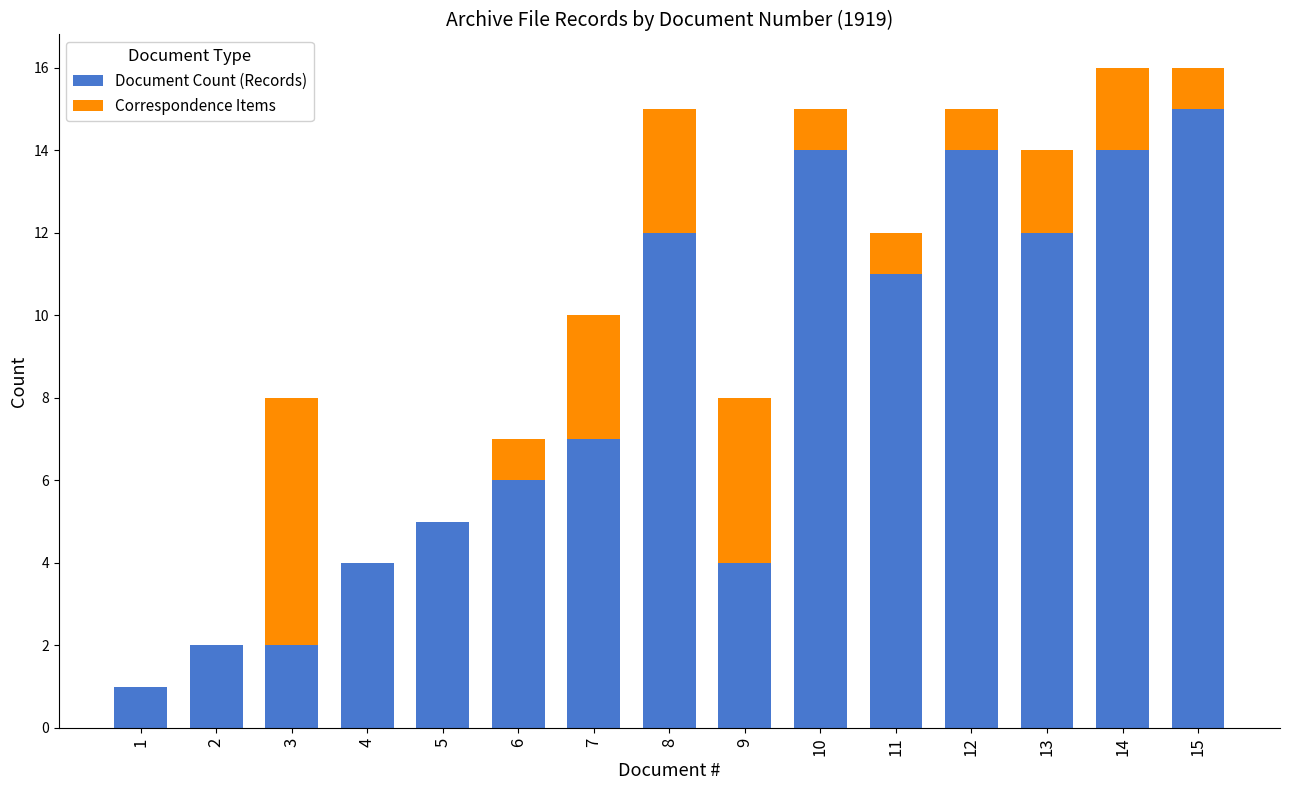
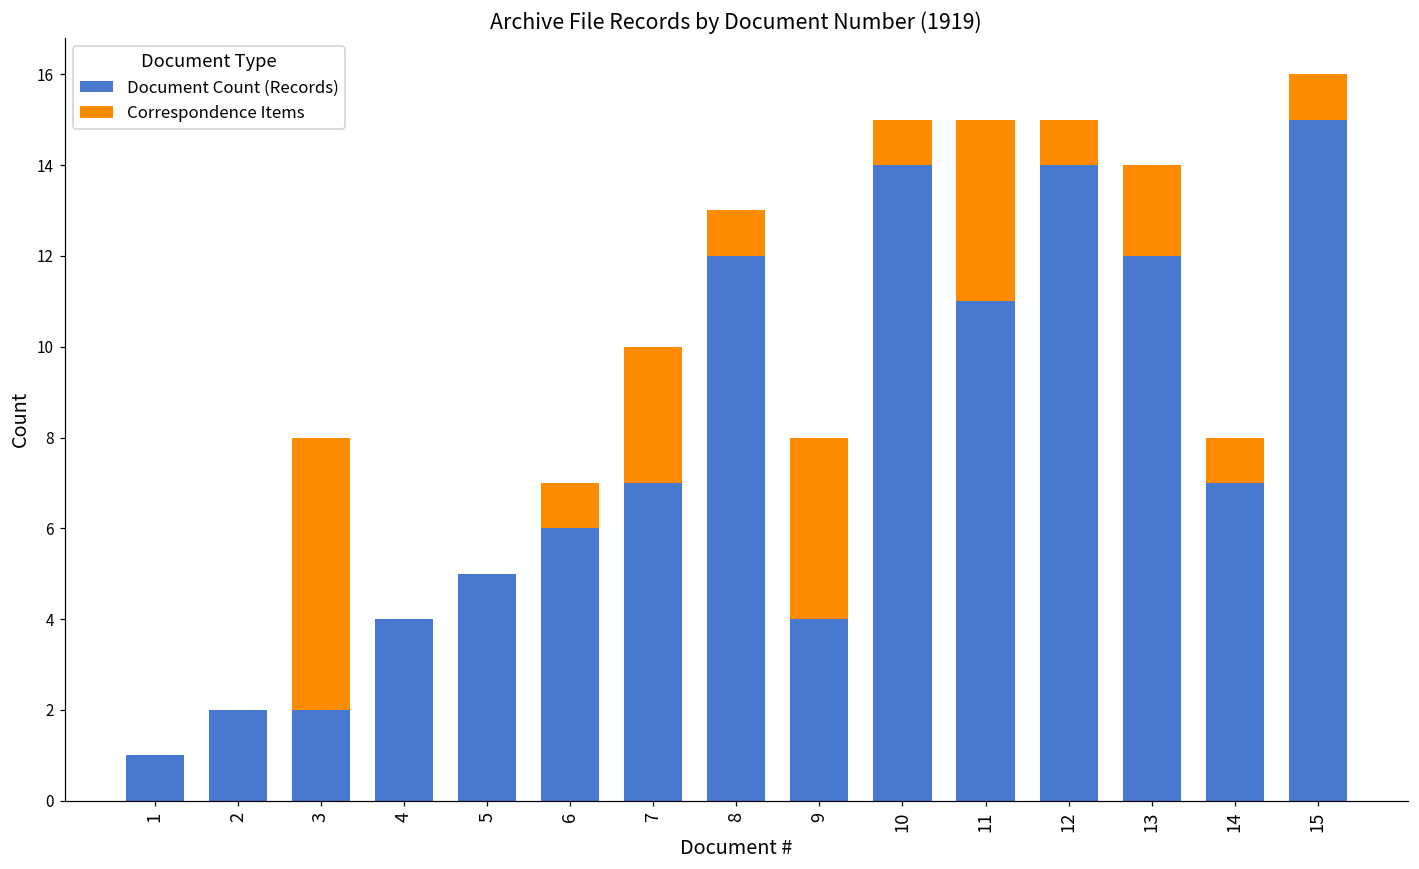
  {
    "Document Count (Records)": {
      "1": 1,
      "2": 2,
      "3": 2,
      "4": 4,
      "5": 5,
      "6": 6,
      "7": 7,
      "8": 12,
      "9": 4,
      "10": 14,
      "11": 11,
      "12": 14,
      "13": 12,
-     "14": 14,
+     "14": 7,
      "15": 15
    },
    "Correspondence Items": {
      "1": 0,
      "2": 0,
      "3": 6,
      "4": 0,
      "5": 0,
      "6": 1,
      "7": 3,
-     "8": 3,
+     "8": 1,
      "9": 4,
      "10": 1,
-     "11": 1,
+     "11": 4,
      "12": 1,
      "13": 2,
-     "14": 2,
+     "14": 1,
      "15": 1
    }
  }
